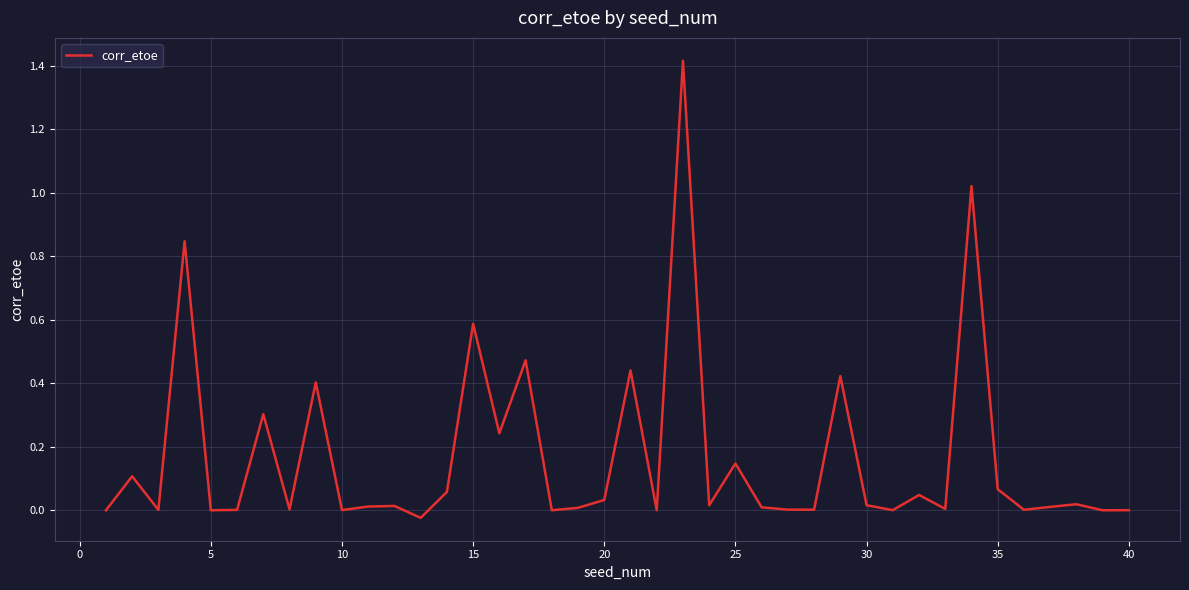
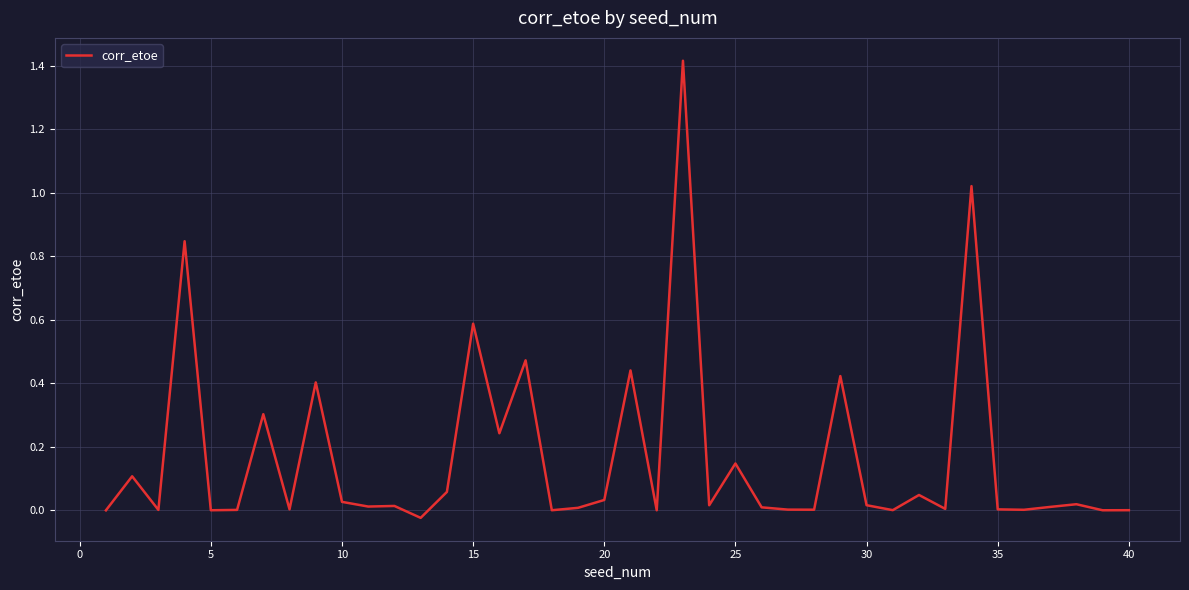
  {
    "5": 0.00,
-   "10": 0.00,
+   "10": 0.03,
    "15": 0.59,
    "20": 0.03,
    "25": 0.15,
    "30": 0.02,
-   "35": 0.07,
+   "35": 0.00,
    "40": 0.00
  }
